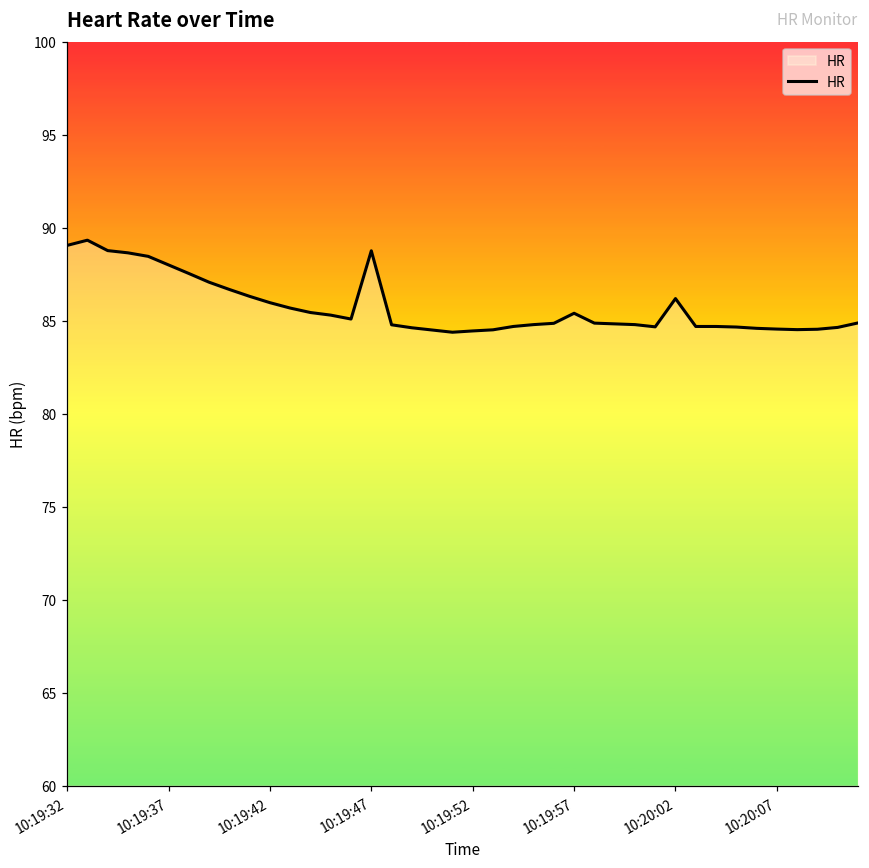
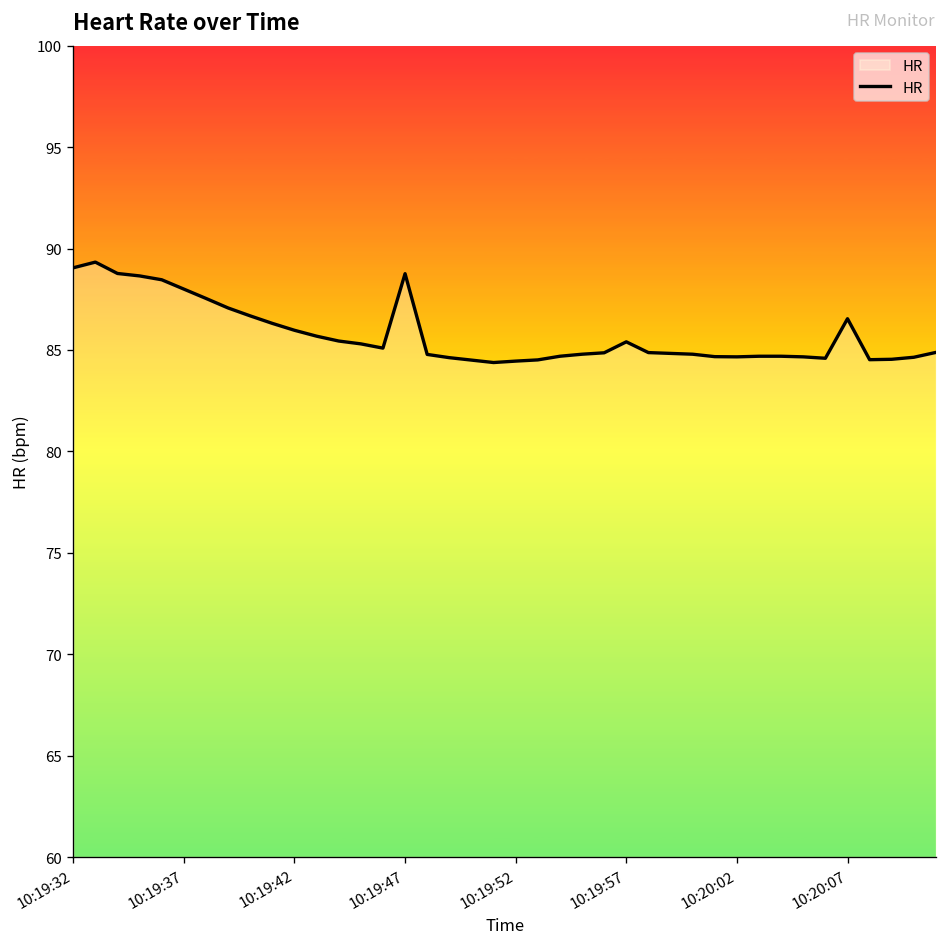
  {
    "10:19:32": 89.1,
    "10:19:37": 88.0,
    "10:19:42": 86.0,
    "10:19:47": 88.8,
    "10:19:52": 84.5,
    "10:19:57": 85.4,
-   "10:20:02": 86.2,
-   "10:20:07": 84.6
+   "10:20:02": 84.7,
+   "10:20:07": 86.5
  }
